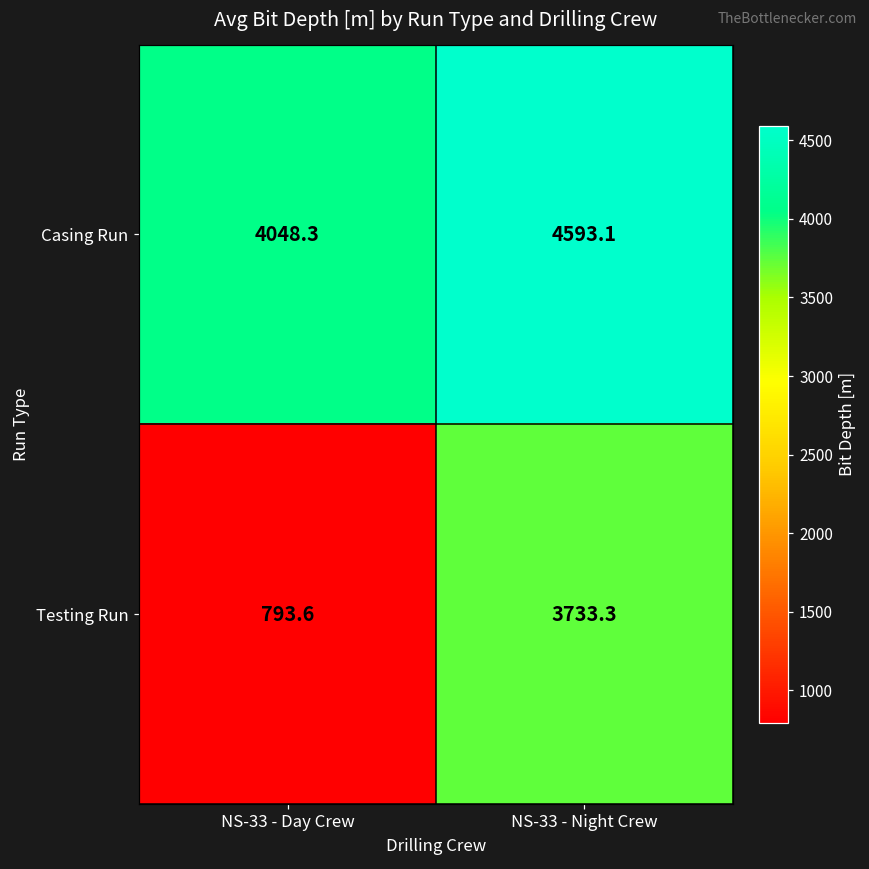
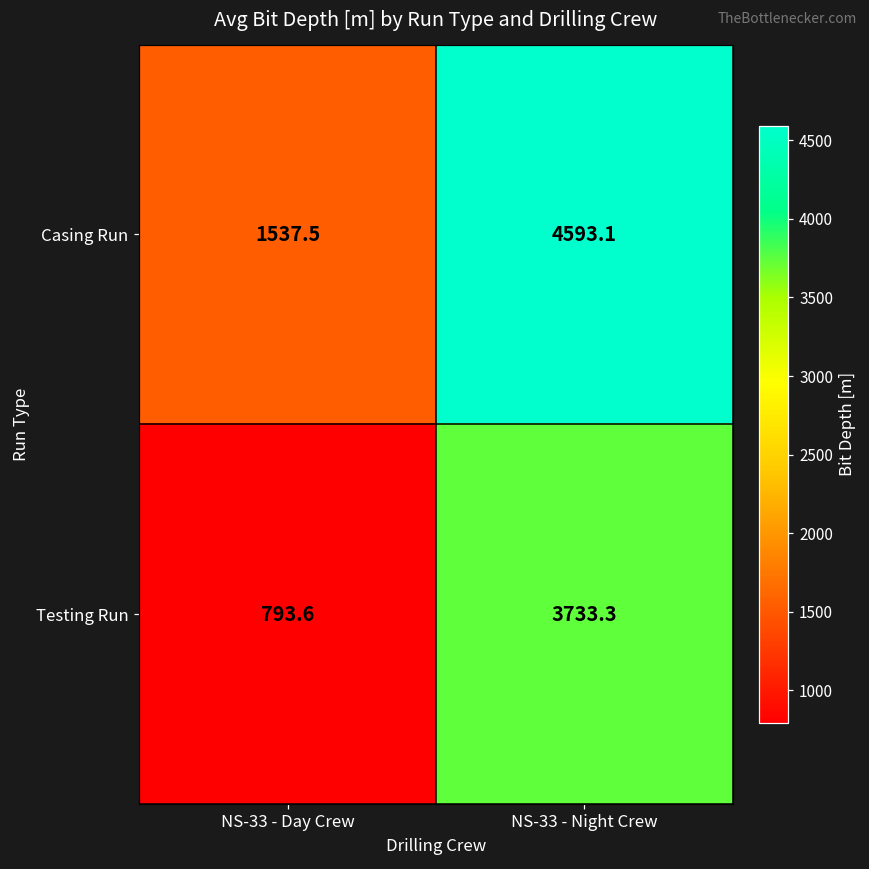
  {
    "Casing Run": {
-     "NS-33 - Day Crew": 4048.3,
+     "NS-33 - Day Crew": 1537.5,
      "NS-33 - Night Crew": 4593.1
    },
    "Testing Run": {
      "NS-33 - Day Crew": 793.6,
      "NS-33 - Night Crew": 3733.3
    }
  }
